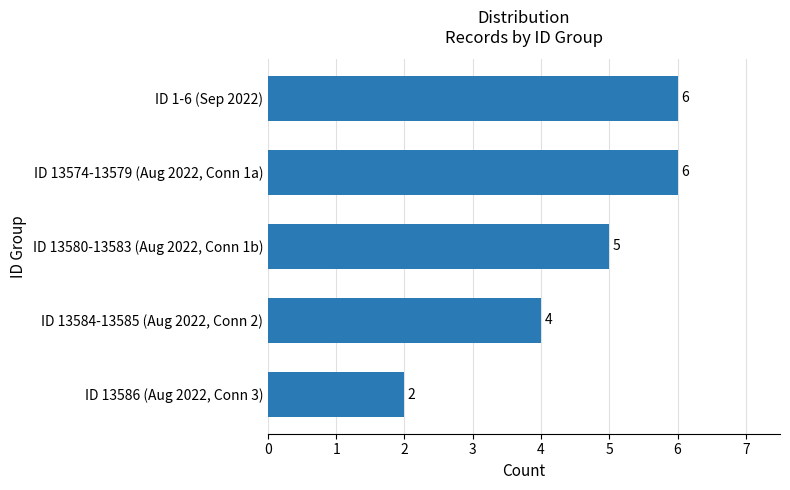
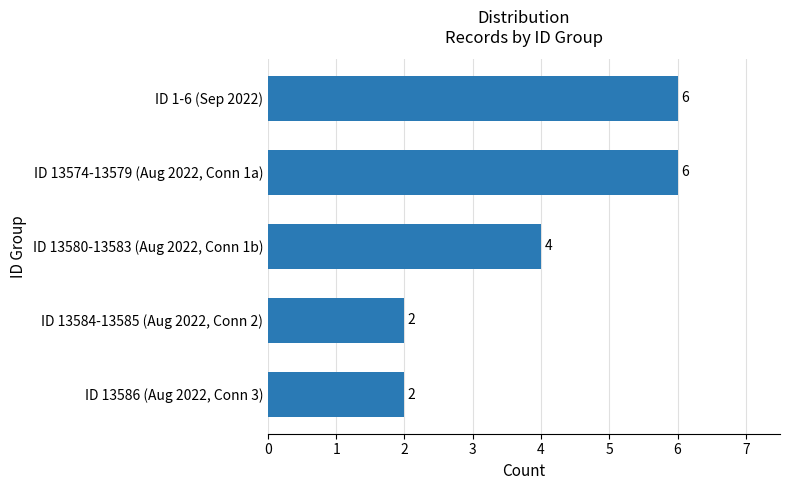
  {
    "ID 1-6 (Sep 2022)": 6,
    "ID 13574-13579 (Aug 2022, Conn 1a)": 6,
-   "ID 13580-13583 (Aug 2022, Conn 1b)": 5,
-   "ID 13584-13585 (Aug 2022, Conn 2)": 4,
+   "ID 13580-13583 (Aug 2022, Conn 1b)": 4,
+   "ID 13584-13585 (Aug 2022, Conn 2)": 2,
    "ID 13586 (Aug 2022, Conn 3)": 2
  }
